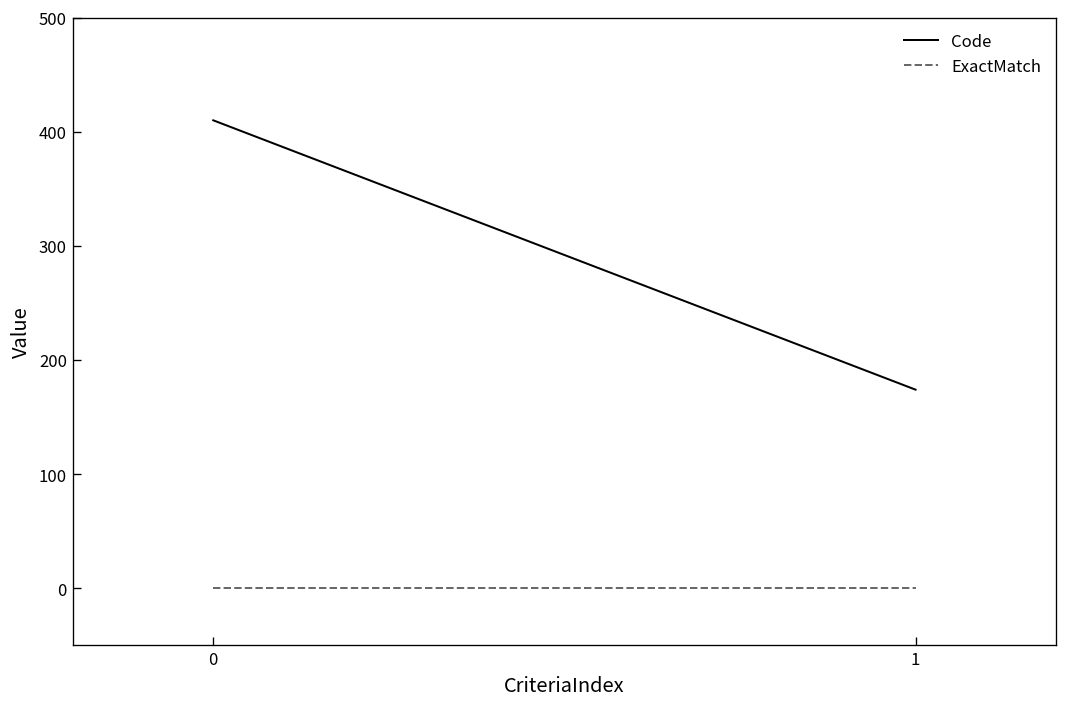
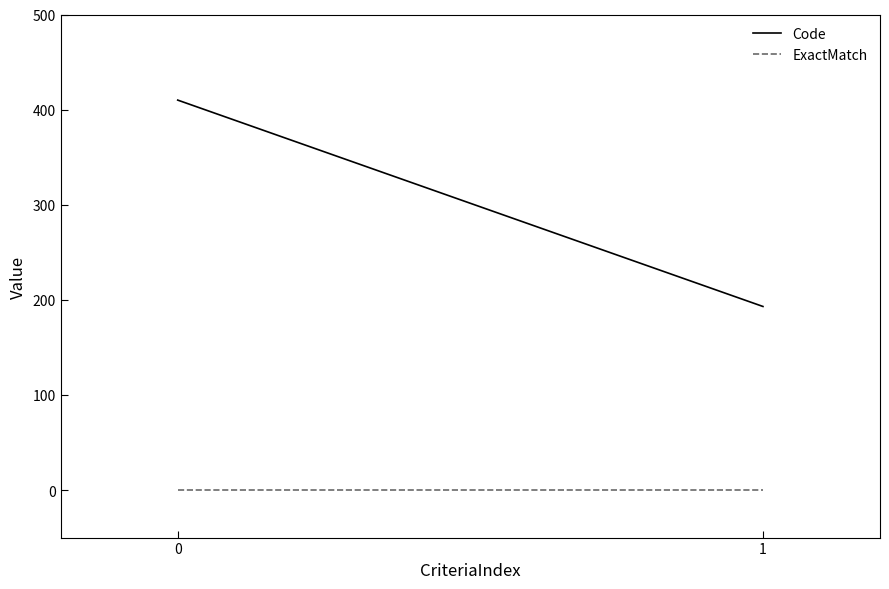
  {
    "Code": {
      "0": 410,
-     "1": 170
+     "1": 190
    },
    "ExactMatch": {
      "0": 0,
      "1": 0
    }
  }
